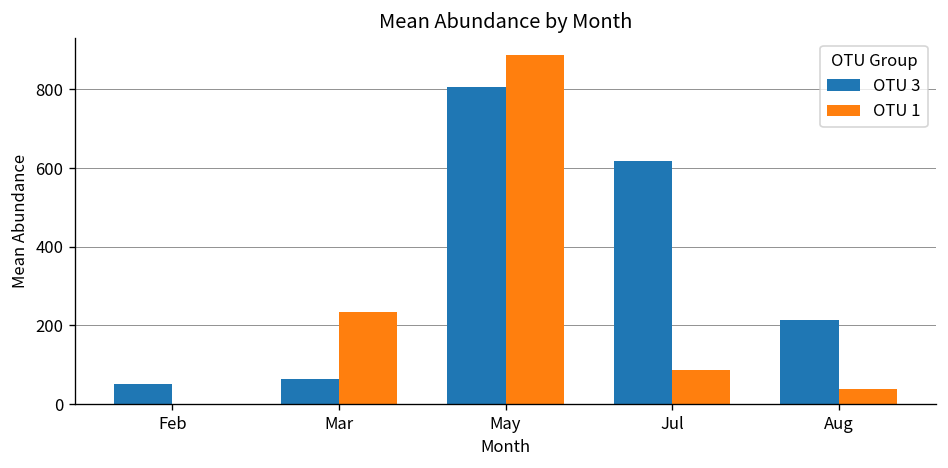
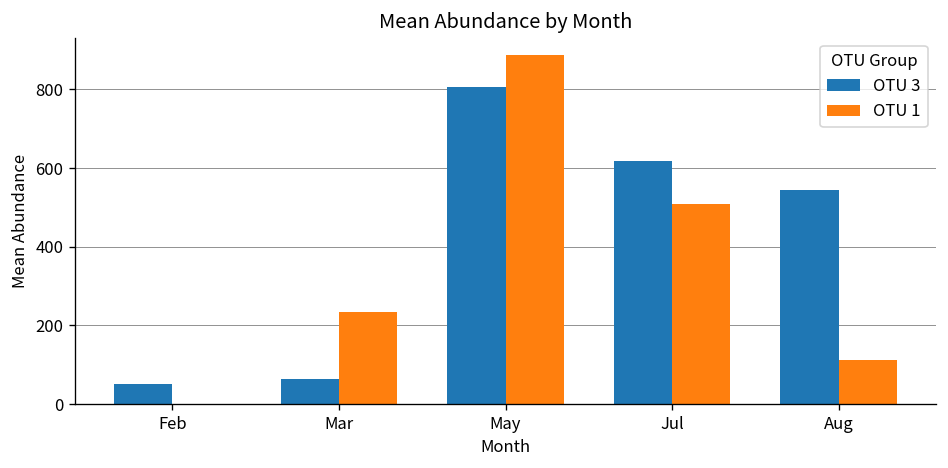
  {
    "OTU 3": {
      "Feb": 50,
      "Mar": 60,
      "May": 810,
      "Jul": 620,
-     "Aug": 210
+     "Aug": 540
    },
    "OTU 1": {
      "Feb": 0,
      "Mar": 230,
      "May": 890,
-     "Jul": 90,
-     "Aug": 40
+     "Jul": 510,
+     "Aug": 110
    }
  }
